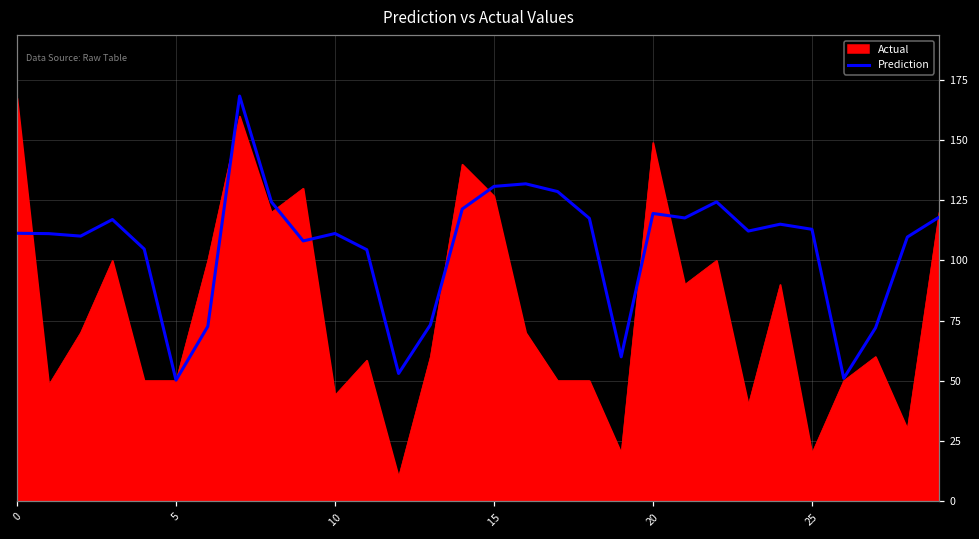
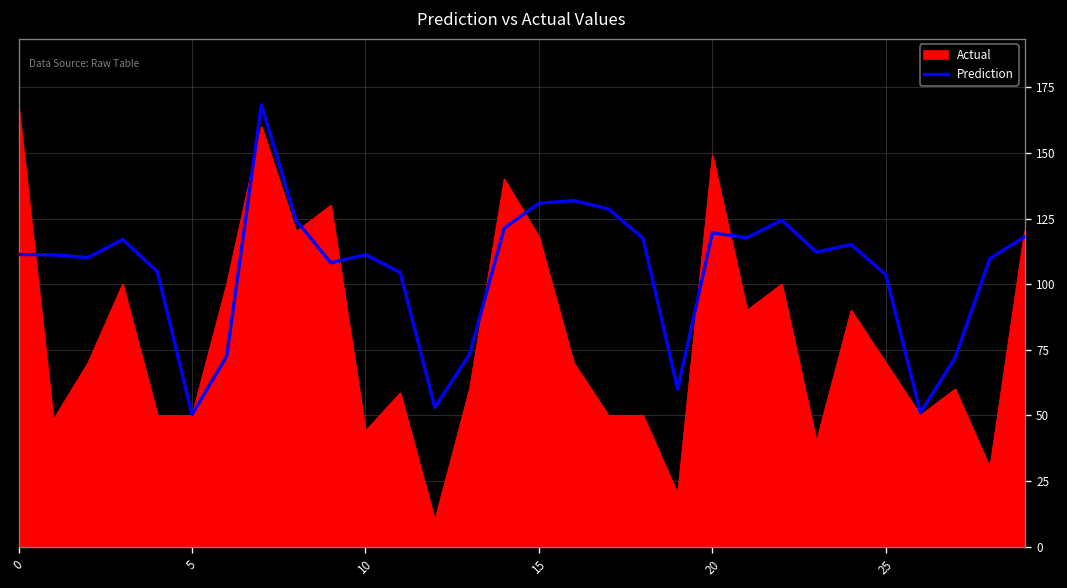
  {
    "Actual": {
      "0": 168,
      "10": 44,
-     "15": 127,
+     "15": 118,
      "20": 149,
-     "25": 20
+     "25": 70
    },
    "Prediction": {
      "0": 111,
      "10": 111,
      "15": 131,
      "20": 120,
-     "25": 113
+     "25": 104
    }
  }
